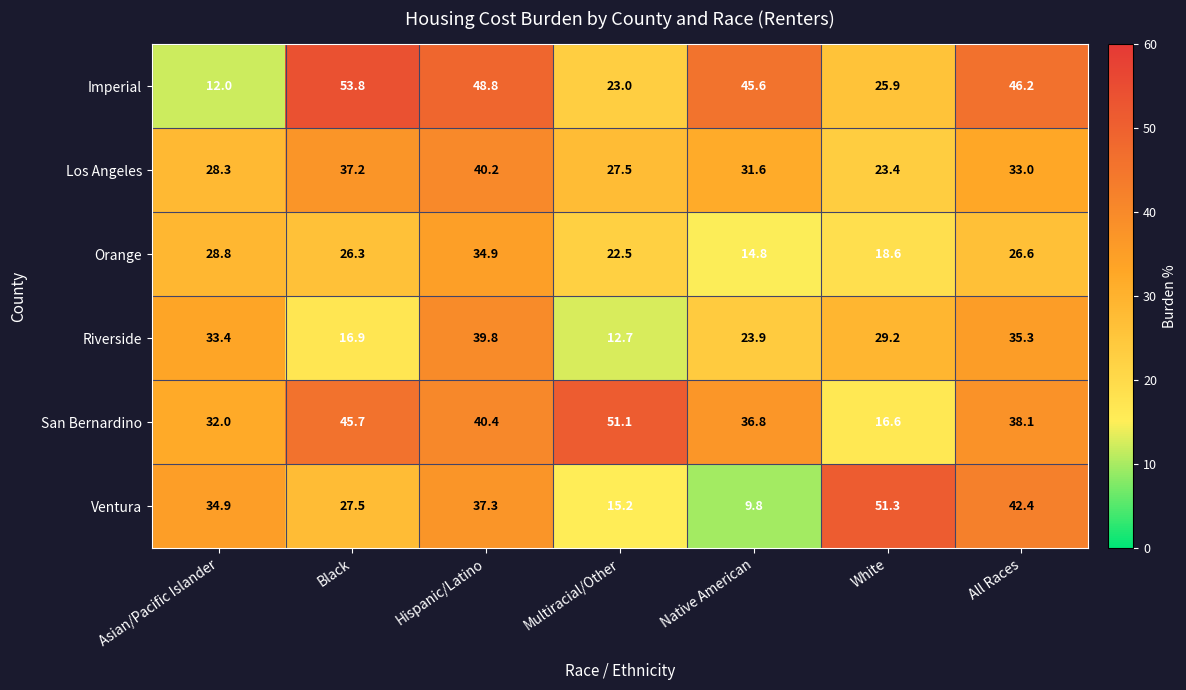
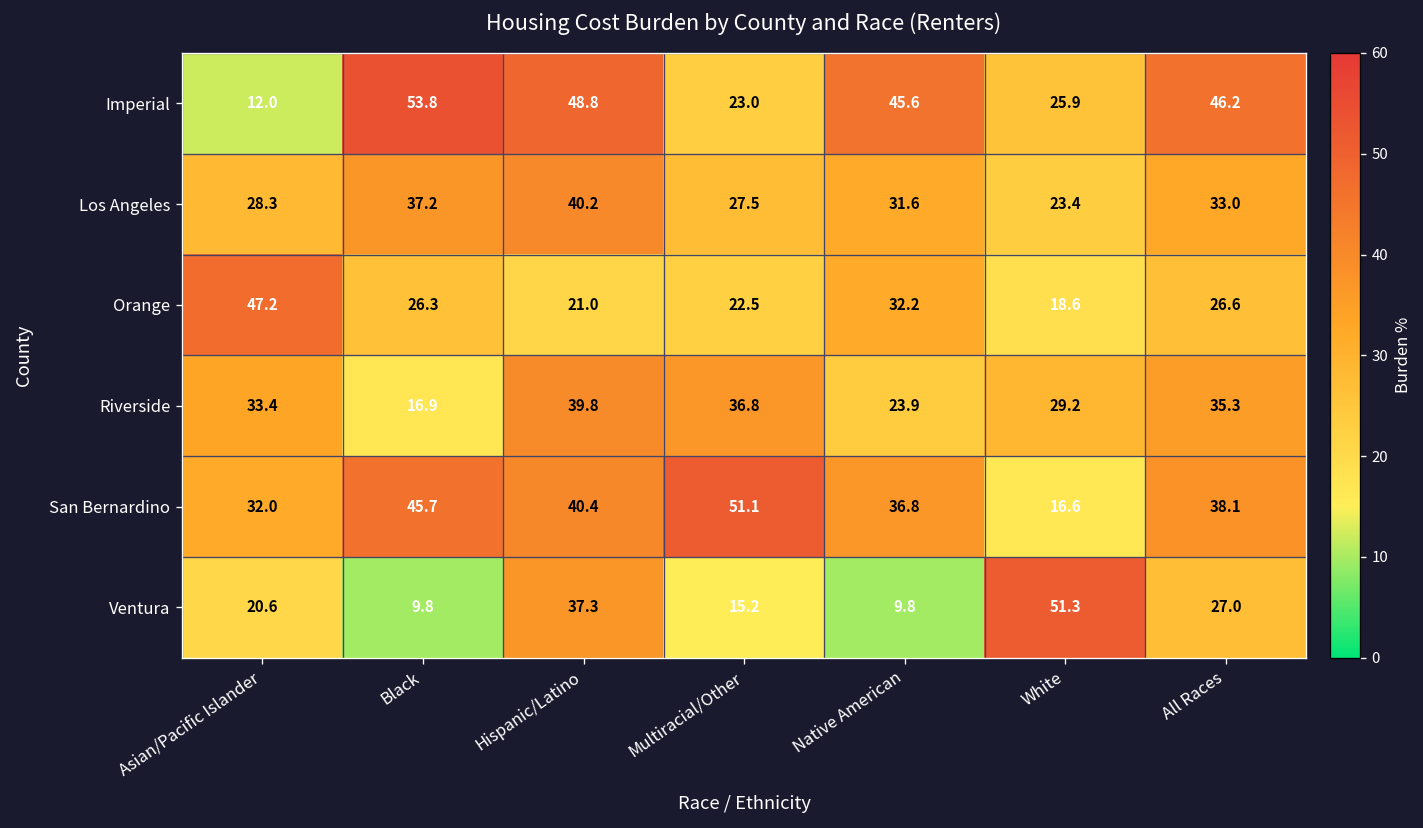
  {
    "Imperial": {
      "Asian/Pacific Islander": 12.0,
      "Black": 53.8,
      "Hispanic/Latino": 48.8,
      "Multiracial/Other": 23.0,
      "Native American": 45.6,
      "White": 25.9,
      "All Races": 46.2
    },
    "Los Angeles": {
      "Asian/Pacific Islander": 28.3,
      "Black": 37.2,
      "Hispanic/Latino": 40.2,
      "Multiracial/Other": 27.5,
      "Native American": 31.6,
      "White": 23.4,
      "All Races": 33.0
    },
    "Orange": {
-     "Asian/Pacific Islander": 28.8,
+     "Asian/Pacific Islander": 47.2,
      "Black": 26.3,
-     "Hispanic/Latino": 34.9,
+     "Hispanic/Latino": 21.0,
      "Multiracial/Other": 22.5,
-     "Native American": 14.8,
+     "Native American": 32.2,
      "White": 18.6,
      "All Races": 26.6
    },
    "Riverside": {
      "Asian/Pacific Islander": 33.4,
      "Black": 16.9,
      "Hispanic/Latino": 39.8,
-     "Multiracial/Other": 12.7,
+     "Multiracial/Other": 36.8,
      "Native American": 23.9,
      "White": 29.2,
      "All Races": 35.3
    },
    "San Bernardino": {
      "Asian/Pacific Islander": 32.0,
      "Black": 45.7,
      "Hispanic/Latino": 40.4,
      "Multiracial/Other": 51.1,
      "Native American": 36.8,
      "White": 16.6,
      "All Races": 38.1
    },
    "Ventura": {
-     "Asian/Pacific Islander": 34.9,
-     "Black": 27.5,
+     "Asian/Pacific Islander": 20.6,
+     "Black": 9.8,
      "Hispanic/Latino": 37.3,
      "Multiracial/Other": 15.2,
      "Native American": 9.8,
      "White": 51.3,
-     "All Races": 42.4
+     "All Races": 27.0
    }
  }
